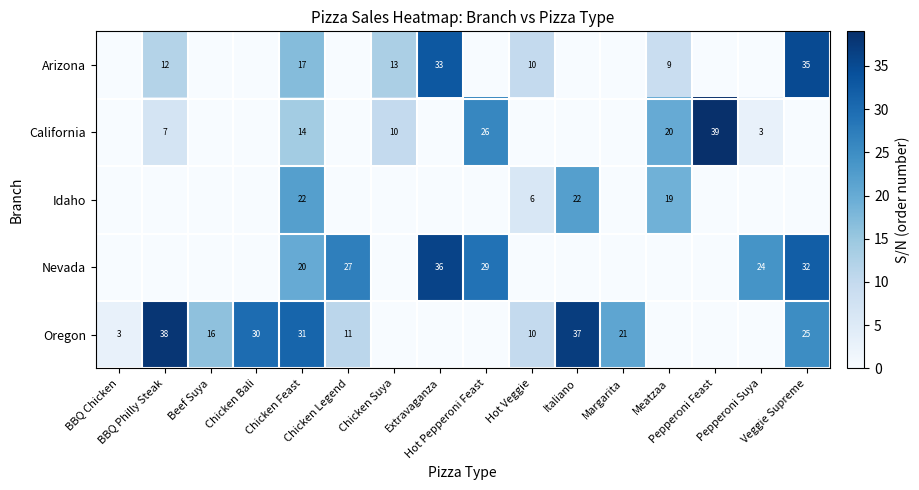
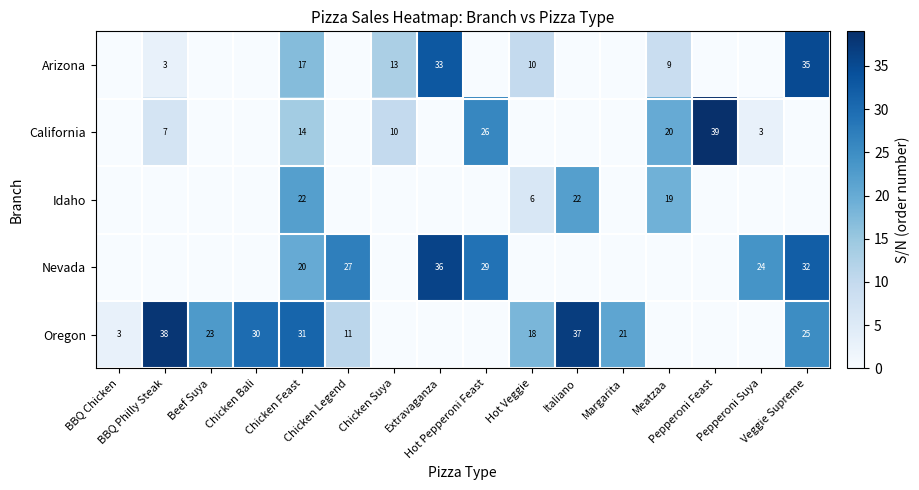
  {
    "Arizona": {
-     "BBQ Philly Steak": 12,
+     "BBQ Philly Steak": 3,
      "Chicken Feast": 17,
      "Chicken Suya": 13,
      "Extravaganza": 33,
      "Hot Veggie": 10,
      "Meatzaa": 9,
      "Veggie Supreme": 35
    },
    "California": {
      "BBQ Philly Steak": 7,
      "Chicken Feast": 14,
      "Chicken Suya": 10,
      "Hot Pepperoni Feast": 26,
      "Meatzaa": 20,
      "Pepperoni Feast": 39,
      "Pepperoni Suya": 3
    },
    "Idaho": {
      "Chicken Feast": 22,
      "Hot Veggie": 6,
      "Italiano": 22,
      "Meatzaa": 19
    },
    "Nevada": {
      "Chicken Feast": 20,
      "Chicken Legend": 27,
      "Extravaganza": 36,
      "Hot Pepperoni Feast": 29,
      "Pepperoni Suya": 24,
      "Veggie Supreme": 32
    },
    "Oregon": {
      "BBQ Chicken": 3,
      "BBQ Philly Steak": 38,
-     "Beef Suya": 16,
+     "Beef Suya": 23,
      "Chicken Bali": 30,
      "Chicken Feast": 31,
      "Chicken Legend": 11,
-     "Hot Veggie": 10,
+     "Hot Veggie": 18,
      "Italiano": 37,
      "Margarita": 21,
      "Veggie Supreme": 25
    }
  }
